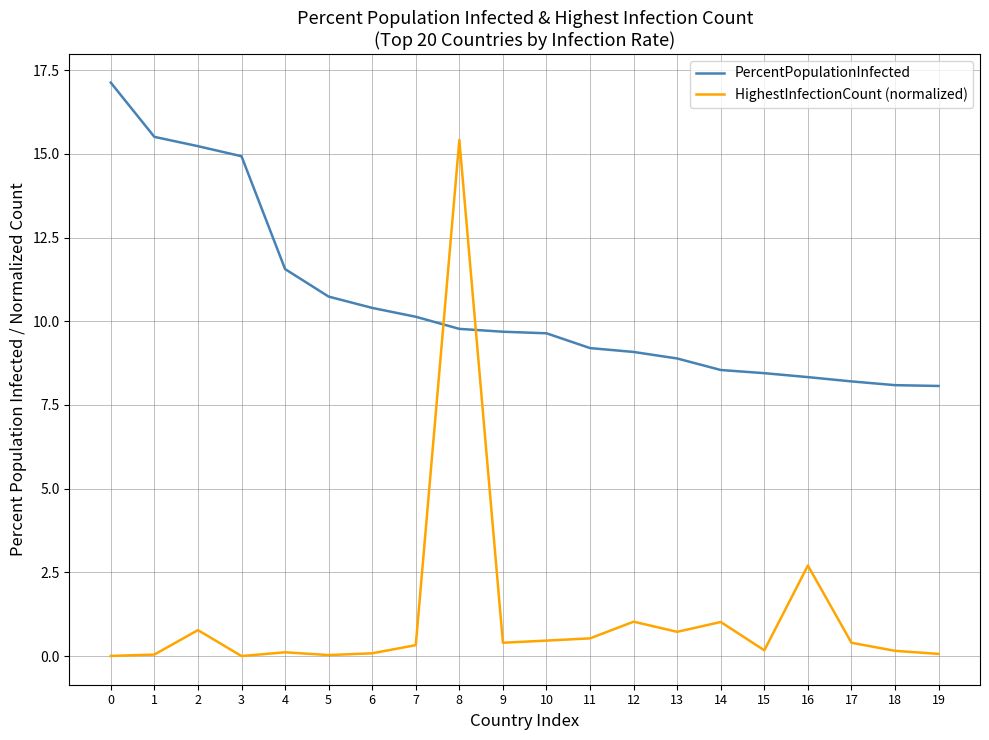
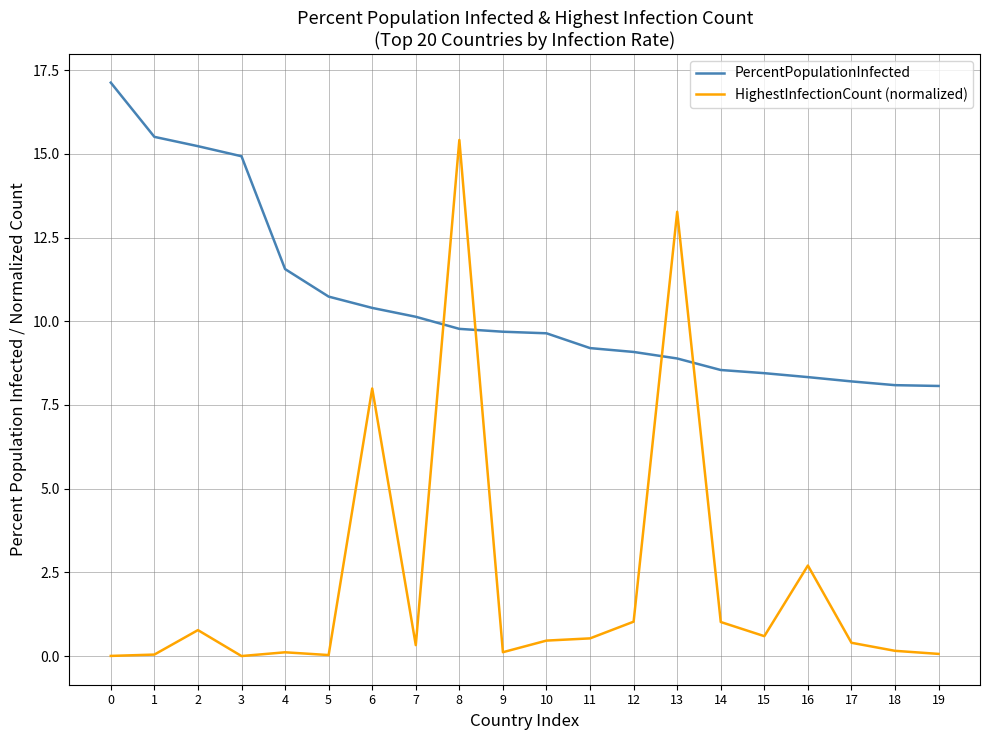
  {
    "PercentPopulationInfected": {
      "0": 17.1,
      "1": 15.5,
      "2": 15.2,
      "3": 14.9,
      "4": 11.6,
      "5": 10.7,
      "6": 10.4,
      "7": 10.1,
      "8": 9.8,
      "9": 9.7,
      "10": 9.6,
      "11": 9.2,
      "12": 9.1,
      "13": 8.9,
      "14": 8.5,
      "15": 8.4,
      "16": 8.3,
      "17": 8.2,
      "18": 8.1,
      "19": 8.1
    },
    "HighestInfectionCount (normalized)": {
      "0": 0.0,
      "1": 0.0,
      "2": 0.8,
      "3": 0.0,
      "4": 0.1,
      "5": 0.0,
-     "6": 0.1,
+     "6": 8.0,
      "7": 0.3,
      "8": 15.4,
-     "9": 0.4,
+     "9": 0.1,
      "10": 0.5,
      "11": 0.5,
      "12": 1.0,
-     "13": 0.7,
+     "13": 13.3,
      "14": 1.0,
-     "15": 0.2,
+     "15": 0.6,
      "16": 2.7,
      "17": 0.4,
      "18": 0.2,
      "19": 0.1
    }
  }
